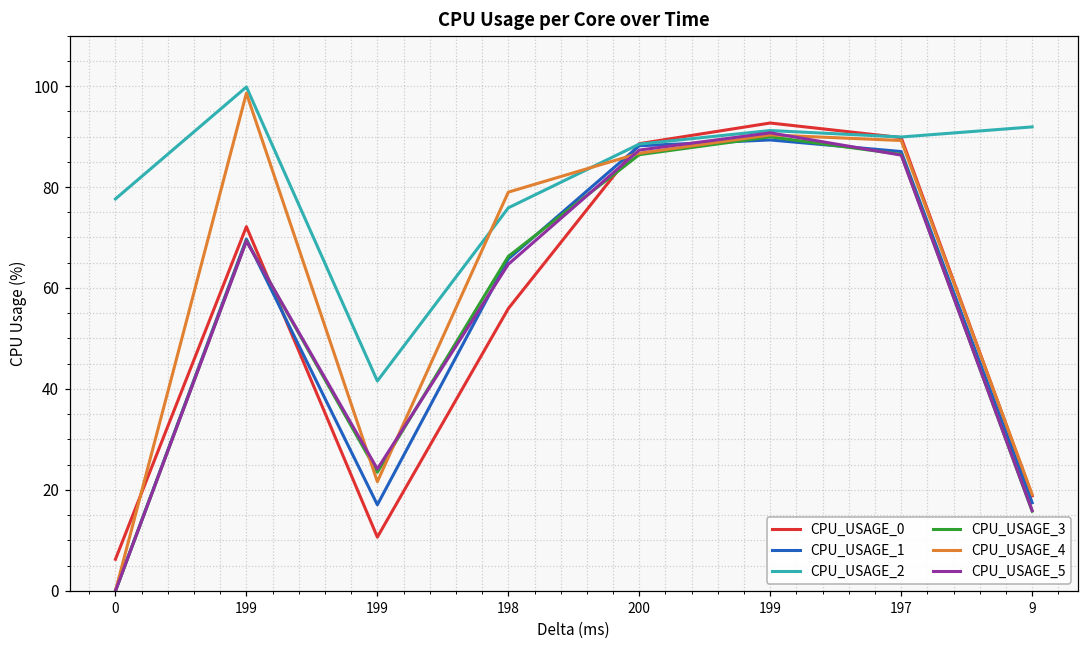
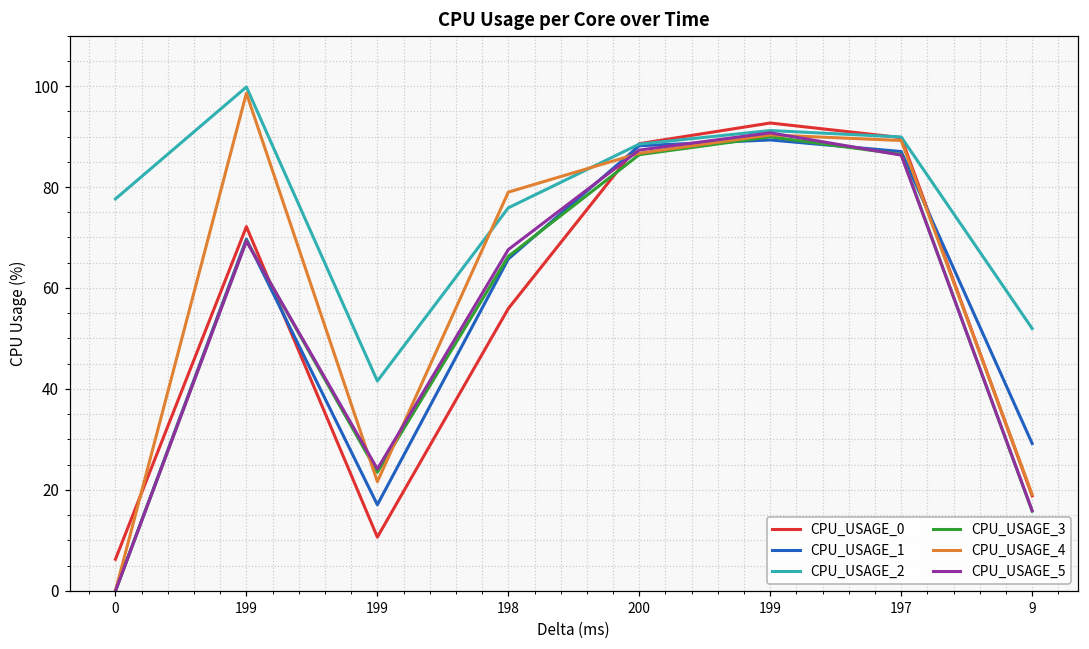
  {
    "CPU_USAGE_0": {
      "0": 6,
      "198": 56
    },
    "CPU_USAGE_1": {
-     "9": 17
+     "9": 29
    },
    "CPU_USAGE_2": {
      "0": 78,
      "198": 76,
-     "9": 92
+     "9": 52
    },
    "CPU_USAGE_4": {
      "198": 79,
      "197": 89
    },
    "CPU_USAGE_5": {
-     "198": 65,
+     "198": 68,
      "200": 87
    }
  }
